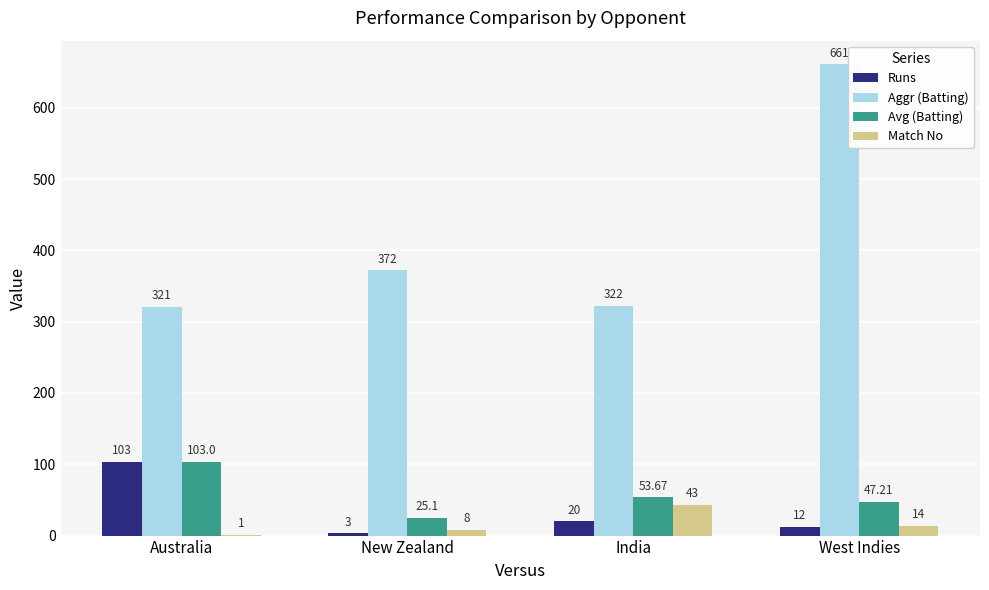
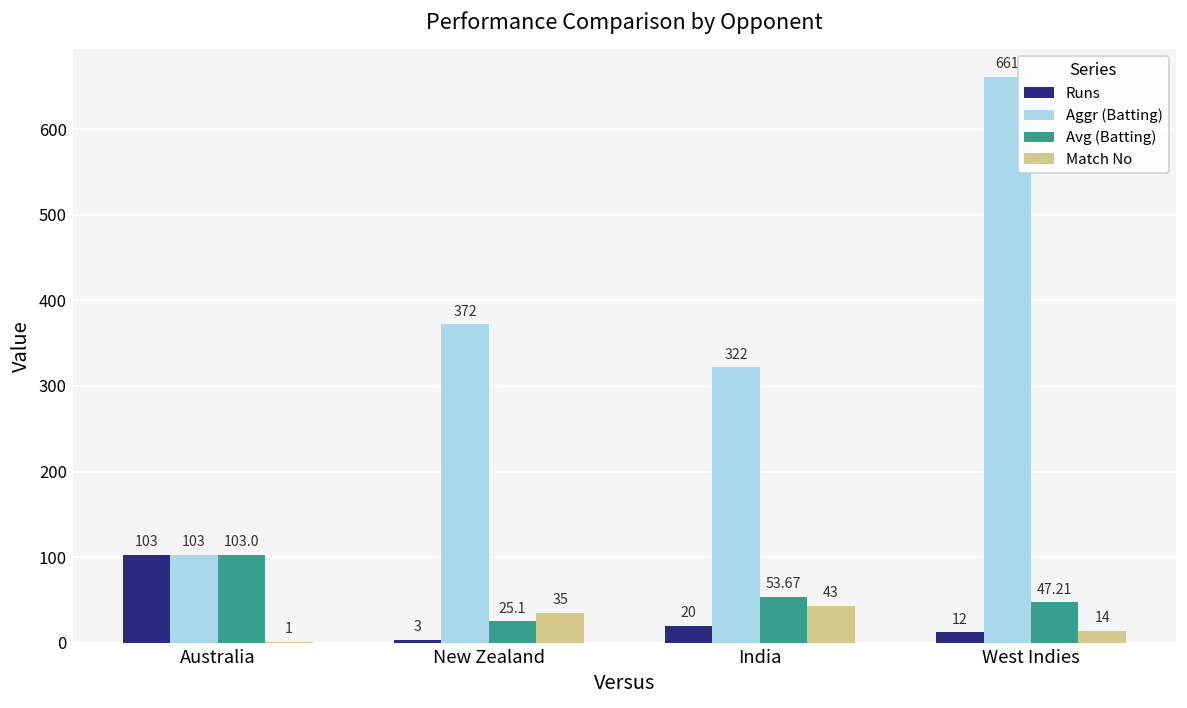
  {
    "Runs": {
      "Australia": 103,
      "New Zealand": 3,
      "India": 20,
      "West Indies": 12
    },
    "Aggr (Batting)": {
-     "Australia": 321,
+     "Australia": 103,
      "New Zealand": 372,
      "India": 322
    },
    "Avg (Batting)": {
      "Australia": 103.0,
      "New Zealand": 25.1,
      "India": 53.67,
      "West Indies": 47.21
    },
    "Match No": {
      "Australia": 1,
-     "New Zealand": 8,
+     "New Zealand": 35,
      "India": 43,
      "West Indies": 14
    }
  }
